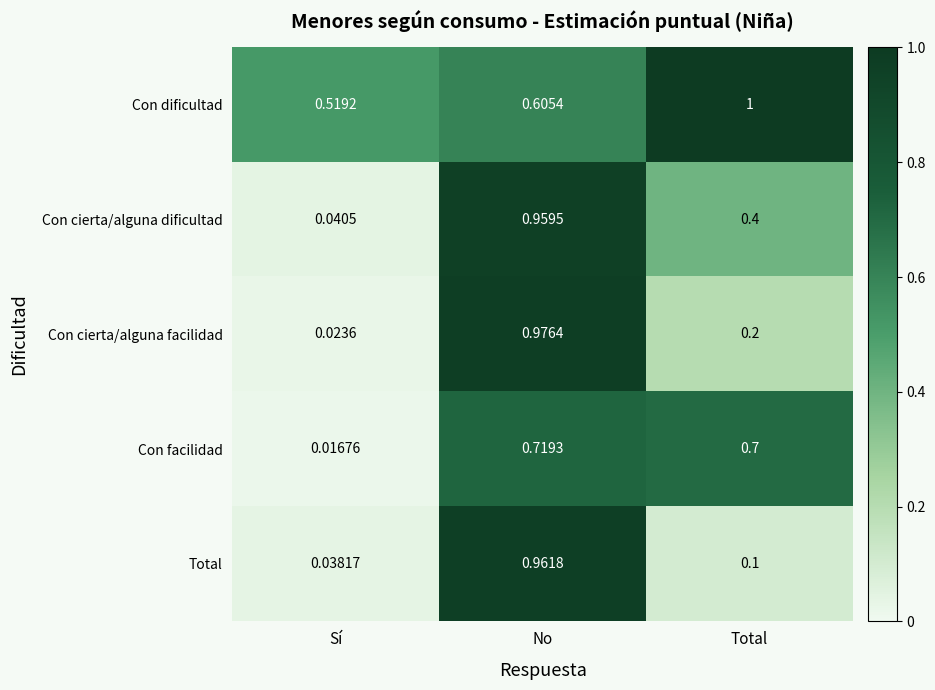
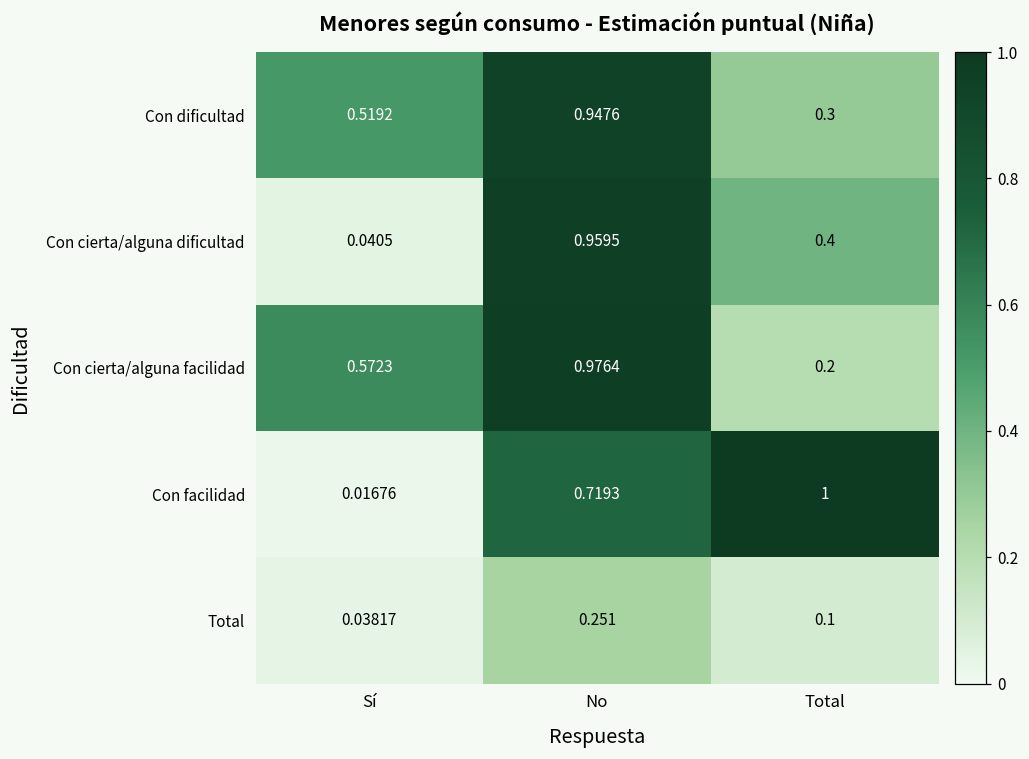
  {
    "Con dificultad": {
      "Sí": 0.5192,
-     "No": 0.6054,
-     "Total": 1
+     "No": 0.9476,
+     "Total": 0.3
    },
    "Con cierta/alguna dificultad": {
      "Sí": 0.0405,
      "No": 0.9595,
      "Total": 0.4
    },
    "Con cierta/alguna facilidad": {
-     "Sí": 0.0236,
+     "Sí": 0.5723,
      "No": 0.9764,
      "Total": 0.2
    },
    "Con facilidad": {
      "Sí": 0.01676,
      "No": 0.7193,
-     "Total": 0.7
+     "Total": 1
    },
    "Total": {
      "Sí": 0.03817,
-     "No": 0.9618,
+     "No": 0.251,
      "Total": 0.1
    }
  }
